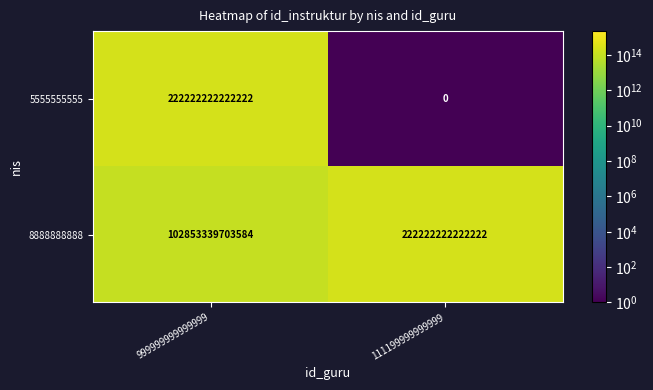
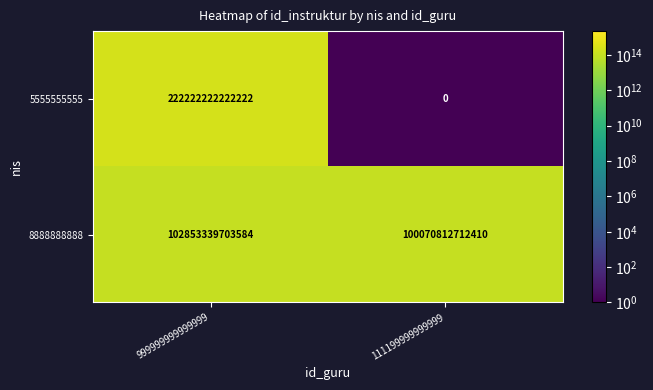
  {
    "5555555555": {
      "999999999999999": 222222222222222,
      "111199999999999": 0
    },
    "8888888888": {
      "999999999999999": 102853339703584,
-     "111199999999999": 222222222222222
+     "111199999999999": 100070812712410
    }
  }
